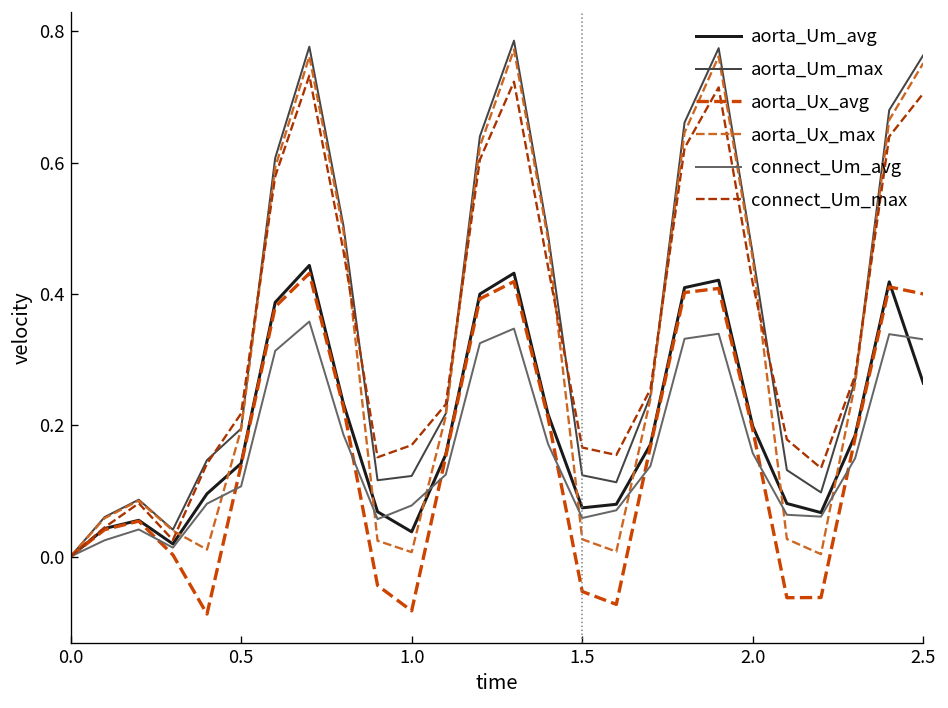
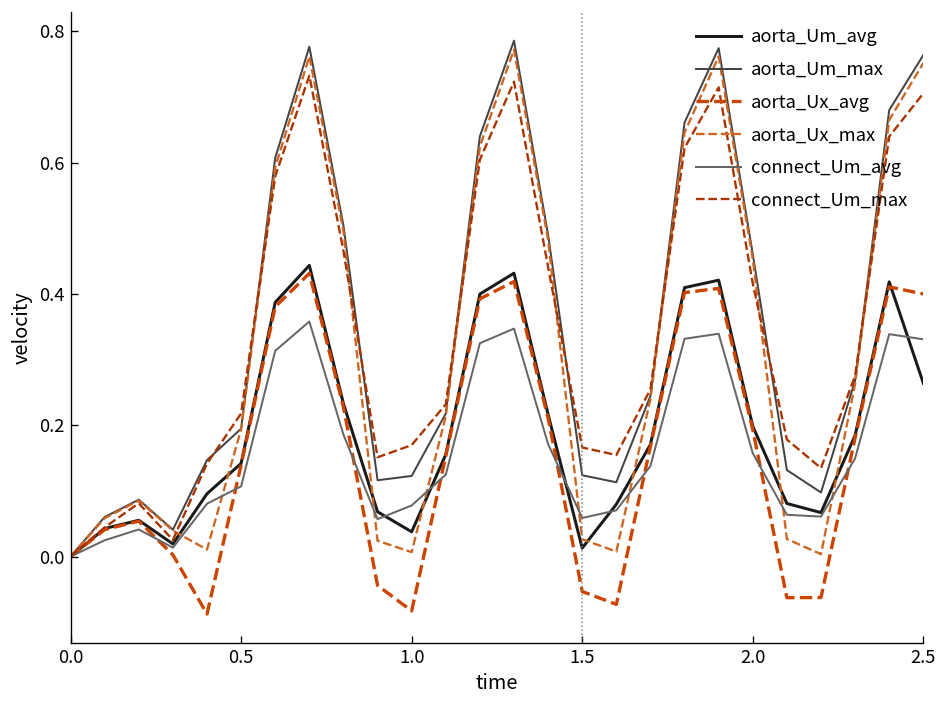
  {
    "aorta_Um_avg": {
      "1.0": 0.04,
-     "1.5": 0.07,
+     "1.5": 0.01,
      "2.0": 0.20,
      "2.5": 0.26
    }
  }
